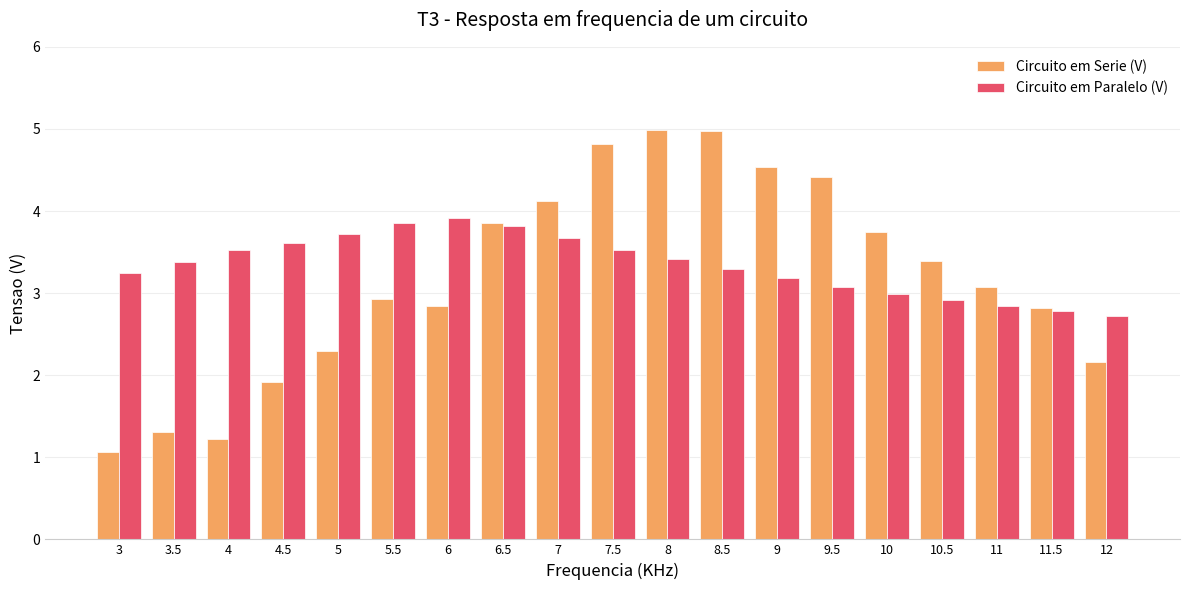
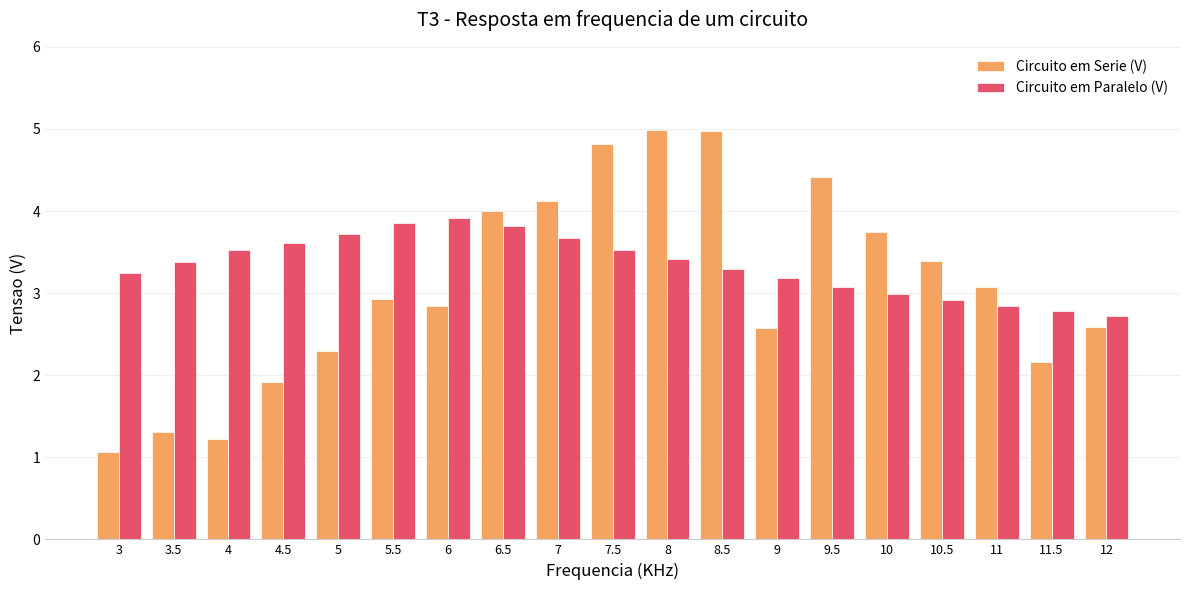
  {
    "Circuito em Serie (V)": {
      "3": 1.1,
      "3.5": 1.3,
      "4": 1.2,
      "4.5": 1.9,
      "5": 2.3,
      "5.5": 2.9,
      "6": 2.8,
-     "6.5": 3.9,
+     "6.5": 4.0,
      "7": 4.1,
      "7.5": 4.8,
      "8": 5.0,
      "8.5": 5.0,
-     "9": 4.5,
+     "9": 2.6,
      "9.5": 4.4,
      "10": 3.8,
      "10.5": 3.4,
      "11": 3.1,
-     "11.5": 2.8,
-     "12": 2.2
+     "11.5": 2.2,
+     "12": 2.6
    },
    "Circuito em Paralelo (V)": {
      "3": 3.3,
      "3.5": 3.4,
      "4": 3.5,
      "4.5": 3.6,
      "5": 3.7,
      "5.5": 3.9,
      "6": 3.9,
      "6.5": 3.8,
      "7": 3.7,
      "7.5": 3.5,
      "8": 3.4,
      "8.5": 3.3,
      "9": 3.2,
      "9.5": 3.1,
      "10": 3.0,
      "10.5": 2.9,
      "11": 2.8,
      "11.5": 2.8,
      "12": 2.7
    }
  }
